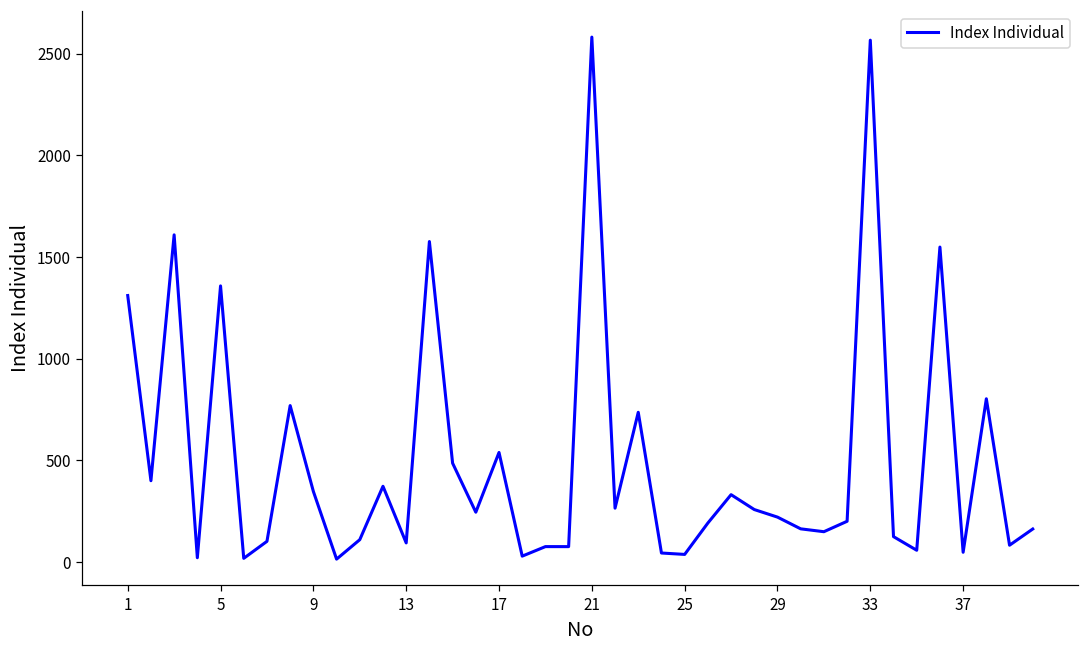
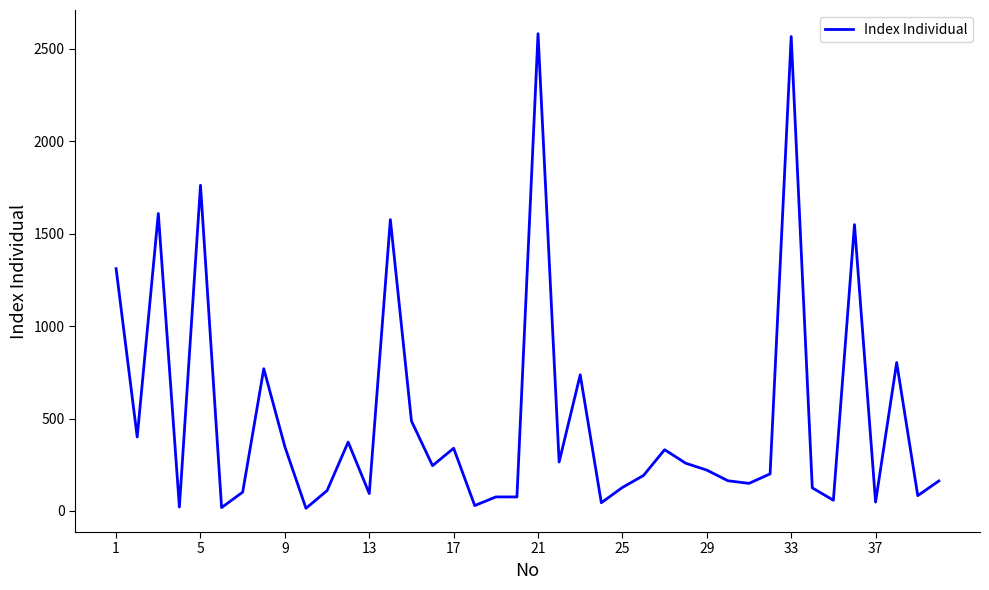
  {
    "1": 1310,
-   "5": 1360,
+   "5": 1760,
    "9": 350,
    "13": 90,
-   "17": 540,
+   "17": 340,
    "21": 2580,
-   "25": 40,
+   "25": 130,
    "29": 220,
    "33": 2570,
    "37": 50
  }
